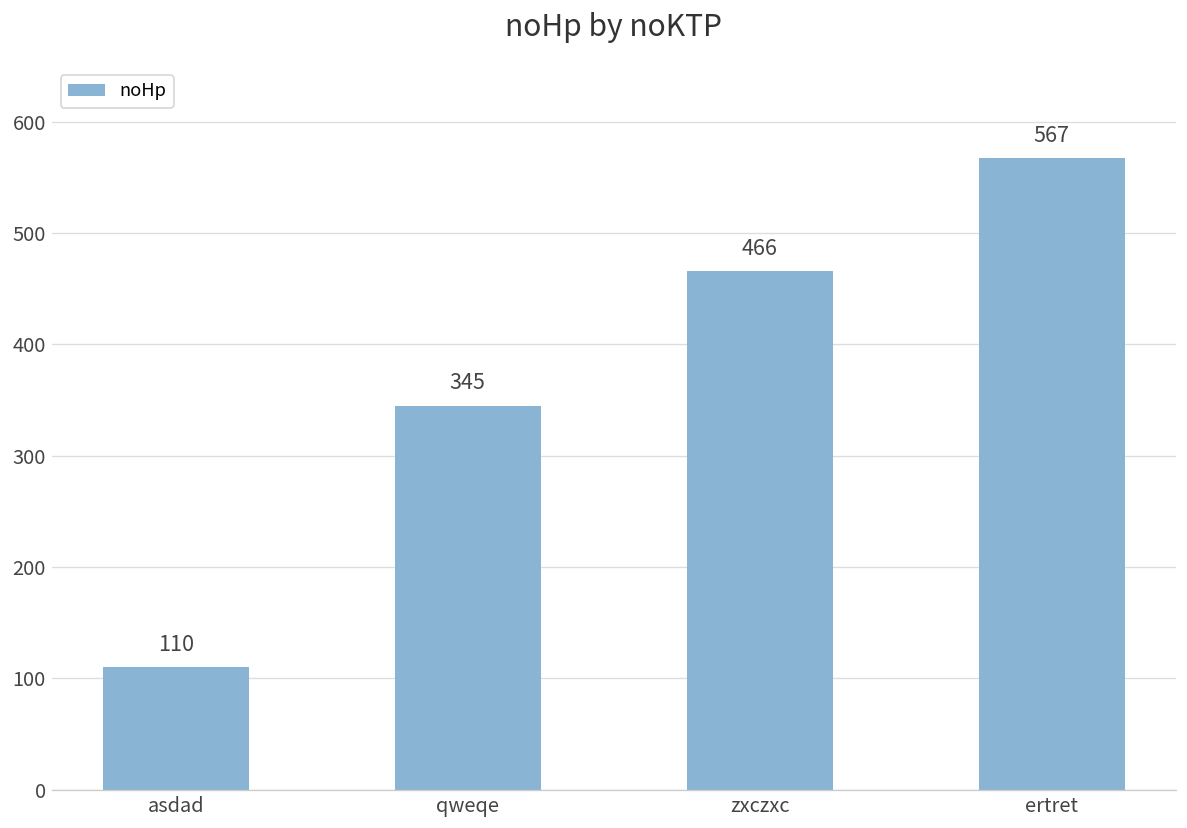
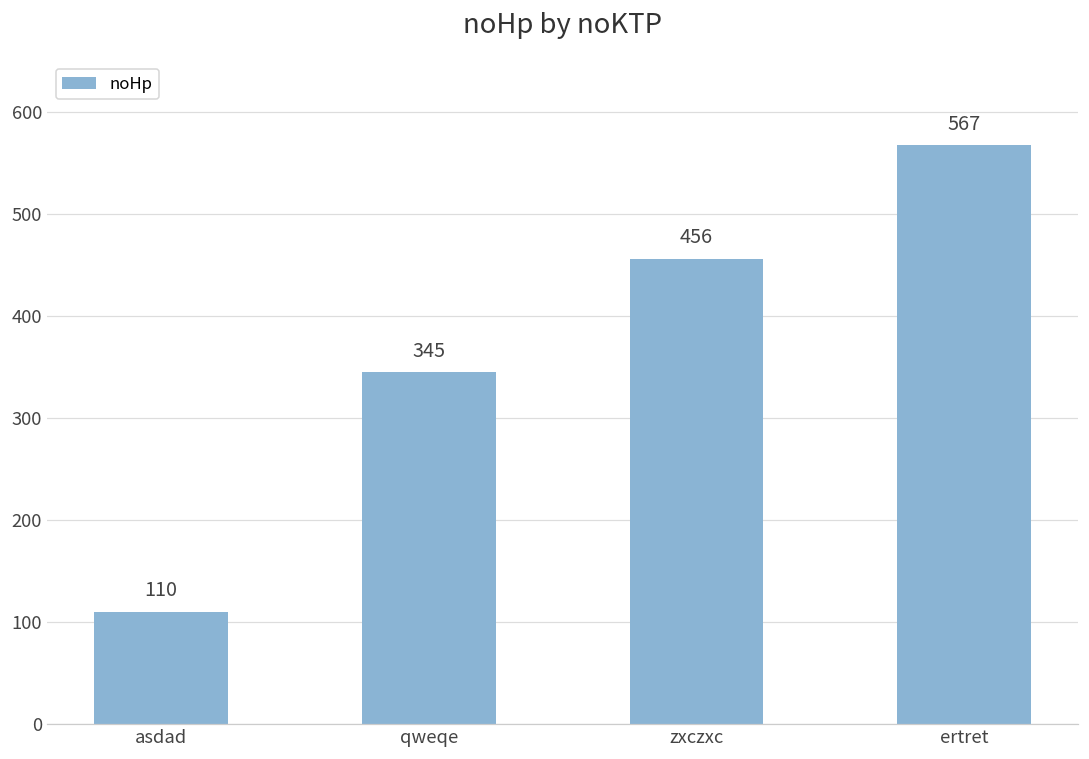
  {
    "asdad": 110,
    "qweqe": 345,
-   "zxczxc": 466,
+   "zxczxc": 456,
    "ertret": 567
  }
